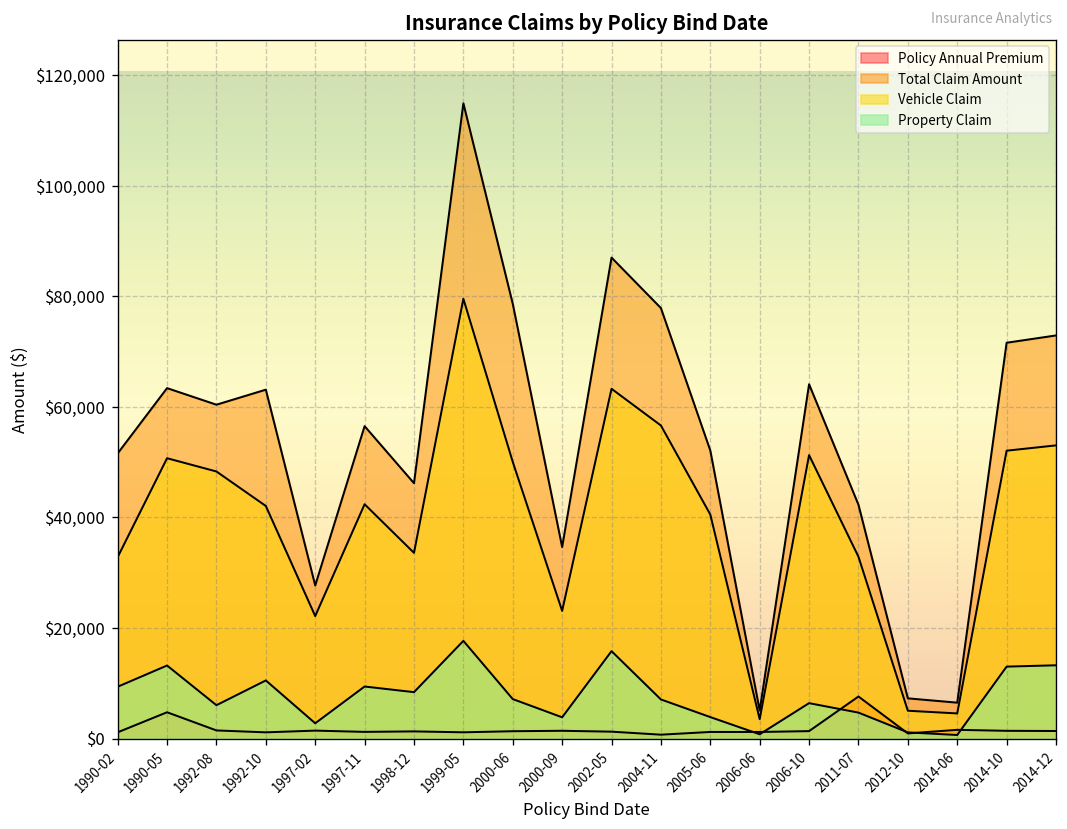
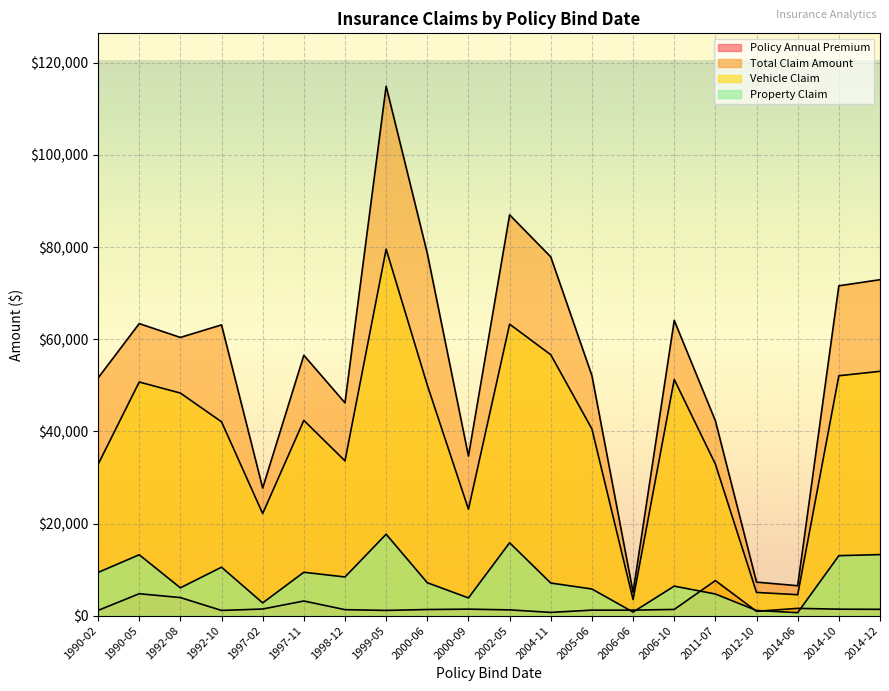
  {
    "Policy Annual Premium": {
      "1990-02": "$1,000",
      "1990-05": "$5,000",
-     "1992-08": "$1,000",
+     "1992-08": "$4,000",
      "1992-10": "$1,000",
      "1997-02": "$1,000",
-     "1997-11": "$1,000",
+     "1997-11": "$3,000",
      "1998-12": "$1,000",
      "1999-05": "$1,000",
      "2000-06": "$1,000",
      "2000-09": "$1,000",
      "2002-05": "$1,000",
      "2004-11": "$1,000",
      "2005-06": "$1,000",
      "2006-10": "$1,000",
      "2011-07": "$8,000",
      "2014-06": "$2,000",
      "2014-10": "$1,000",
      "2014-12": "$1,000"
    },
    "Property Claim": {
      "1990-02": "$9,000",
      "1990-05": "$13,000",
      "1992-08": "$6,000",
      "1992-10": "$11,000",
      "1997-02": "$3,000",
      "1997-11": "$9,000",
      "1998-12": "$8,000",
      "1999-05": "$18,000",
      "2000-06": "$7,000",
      "2000-09": "$4,000",
      "2002-05": "$16,000",
      "2004-11": "$7,000",
-     "2005-06": "$4,000",
+     "2005-06": "$6,000",
      "2006-10": "$6,000",
      "2011-07": "$5,000",
      "2014-06": "$1,000",
      "2014-10": "$13,000",
      "2014-12": "$13,000"
    }
  }
